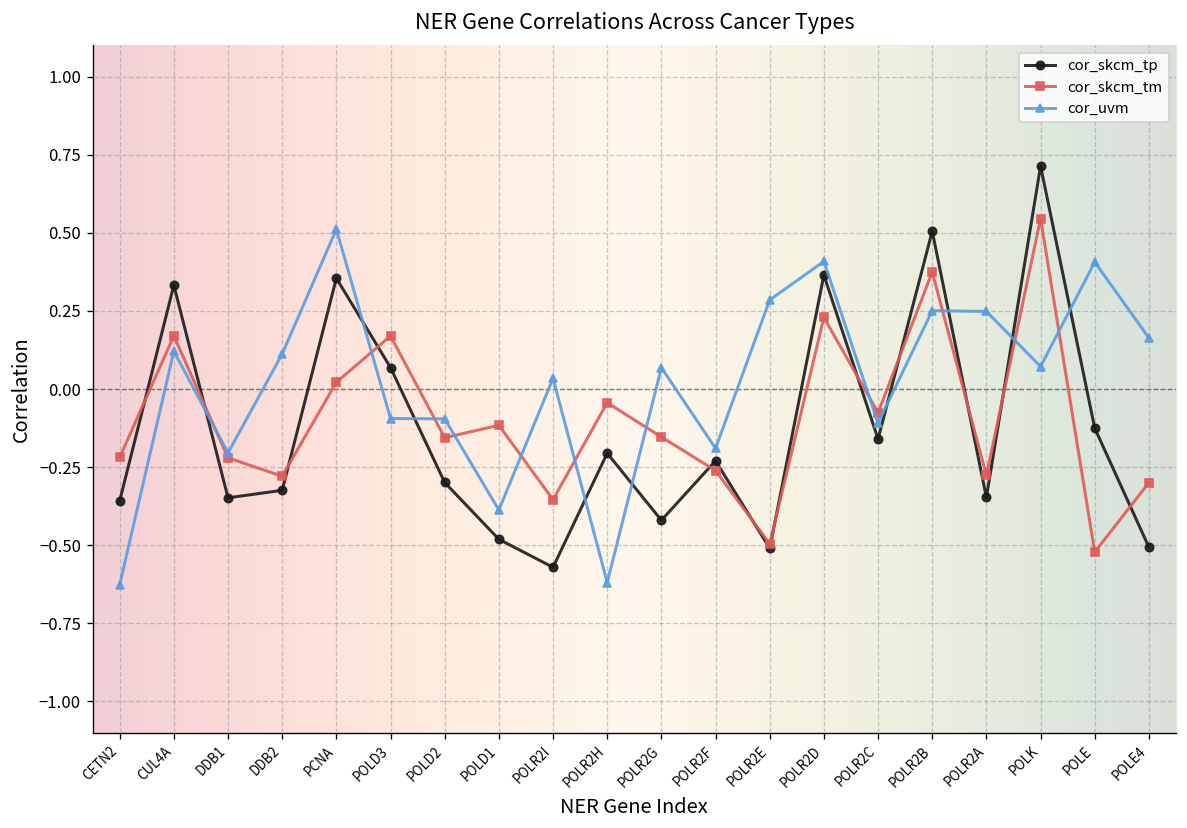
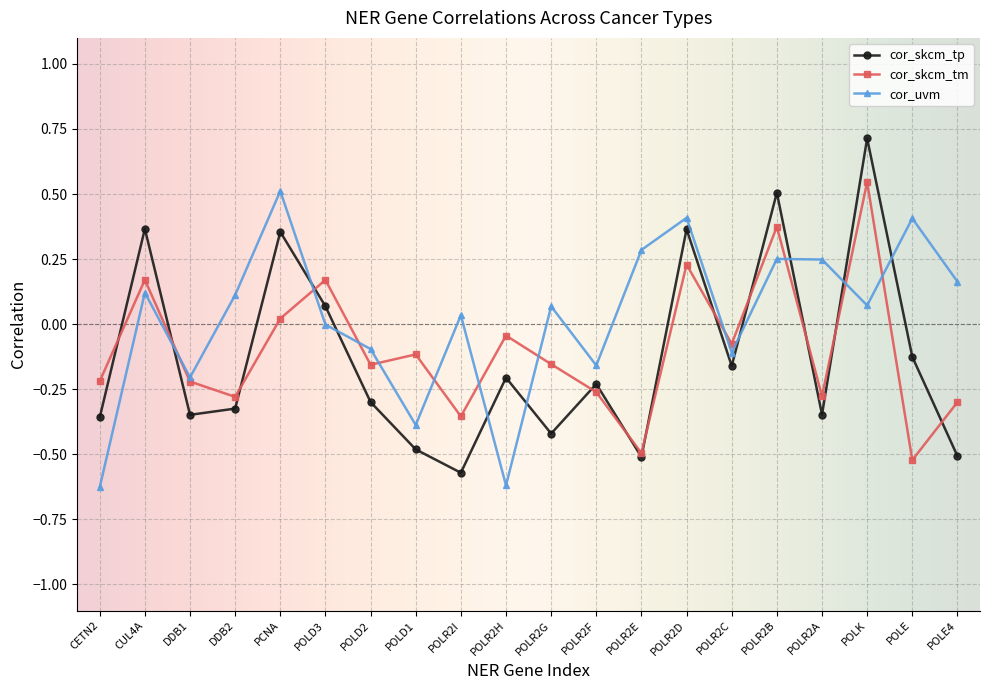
  {
    "cor_skcm_tp": {
      "CETN2": -0.36,
-     "CUL4A": 0.33,
+     "CUL4A": 0.37,
      "DDB1": -0.35,
      "DDB2": -0.32,
      "PCNA": 0.35,
      "POLD3": 0.07,
      "POLD2": -0.30,
      "POLD1": -0.48,
      "POLR2I": -0.57,
      "POLR2H": -0.21,
      "POLR2G": -0.42,
      "POLR2F": -0.23,
      "POLR2E": -0.51,
      "POLR2D": 0.37,
      "POLR2C": -0.16,
      "POLR2B": 0.51,
      "POLR2A": -0.35,
      "POLK": 0.71,
      "POLE": -0.13,
      "POLE4": -0.51
    },
    "cor_skcm_tm": {
      "CETN2": -0.22,
      "CUL4A": 0.17,
      "DDB1": -0.22,
      "DDB2": -0.28,
      "PCNA": 0.02,
      "POLD3": 0.17,
      "POLD2": -0.16,
      "POLD1": -0.12,
      "POLR2I": -0.35,
      "POLR2H": -0.04,
      "POLR2G": -0.15,
      "POLR2F": -0.26,
      "POLR2E": -0.50,
      "POLR2D": 0.23,
      "POLR2C": -0.08,
      "POLR2B": 0.37,
      "POLR2A": -0.28,
      "POLK": 0.55,
      "POLE": -0.52,
      "POLE4": -0.30
    },
    "cor_uvm": {
      "CETN2": -0.63,
      "CUL4A": 0.12,
      "DDB1": -0.20,
      "DDB2": 0.11,
      "PCNA": 0.51,
-     "POLD3": -0.09,
+     "POLD3": 0.00,
      "POLD2": -0.10,
      "POLD1": -0.39,
      "POLR2I": 0.03,
      "POLR2H": -0.62,
      "POLR2G": 0.07,
-     "POLR2F": -0.19,
+     "POLR2F": -0.16,
      "POLR2E": 0.29,
      "POLR2D": 0.41,
      "POLR2C": -0.11,
      "POLR2B": 0.25,
      "POLR2A": 0.25,
      "POLK": 0.07,
      "POLE": 0.41,
      "POLE4": 0.16
    }
  }
